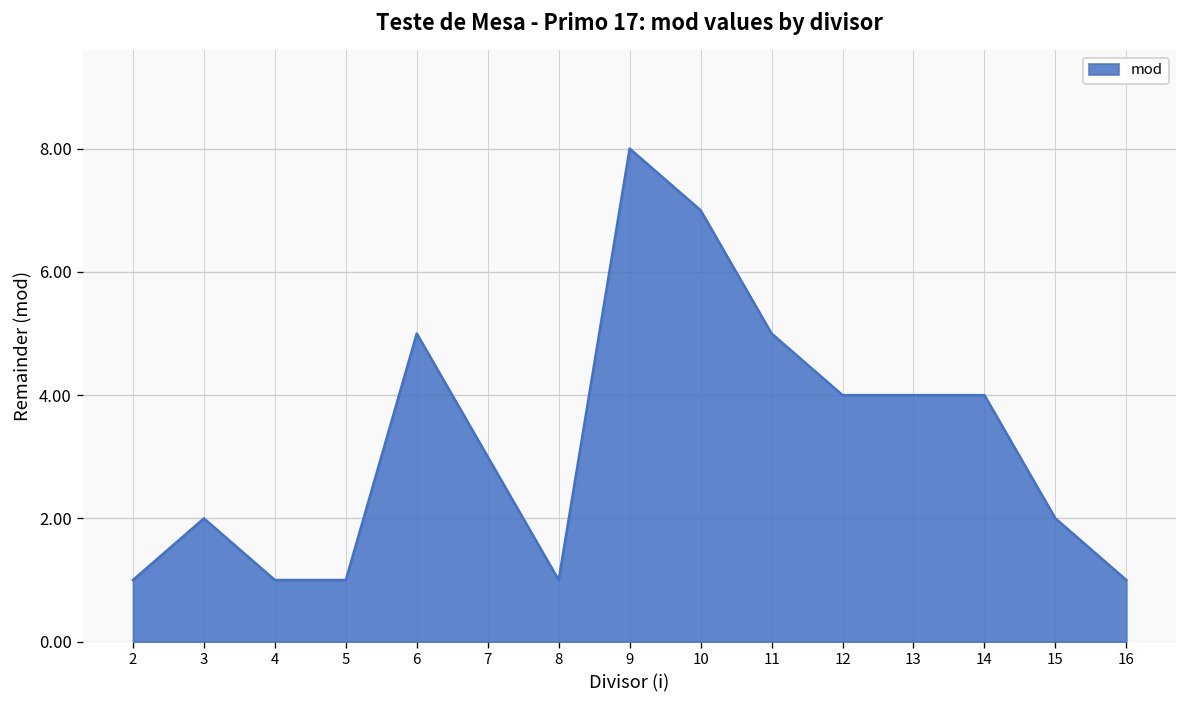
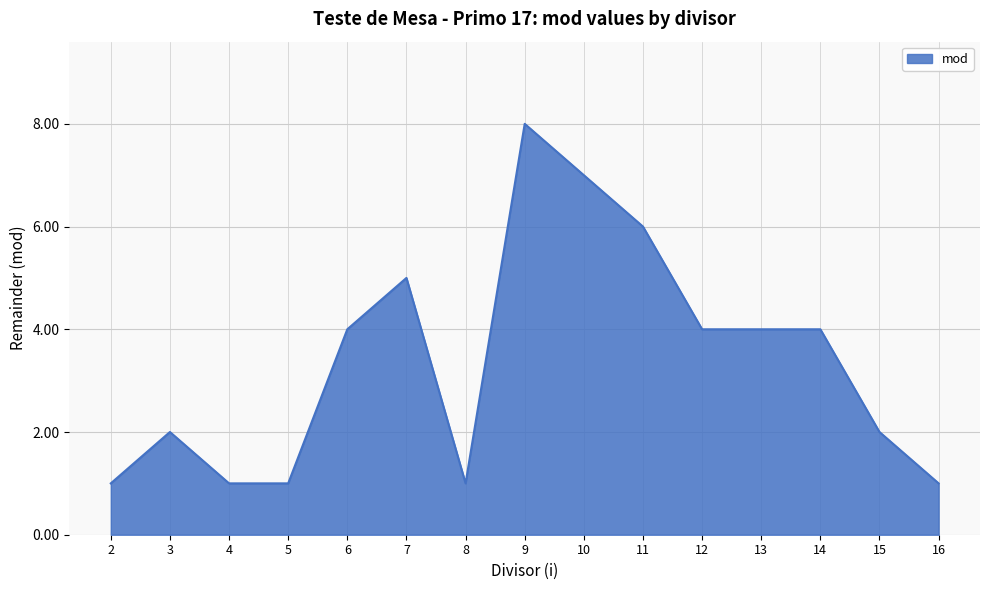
  {
    "2": 1,
    "3": 2,
    "4": 1,
    "5": 1,
-   "6": 5,
-   "7": 3,
+   "6": 4,
+   "7": 5,
    "8": 1,
    "9": 8,
    "10": 7,
-   "11": 5,
+   "11": 6,
    "12": 4,
    "13": 4,
    "14": 4,
    "15": 2,
    "16": 1
  }
